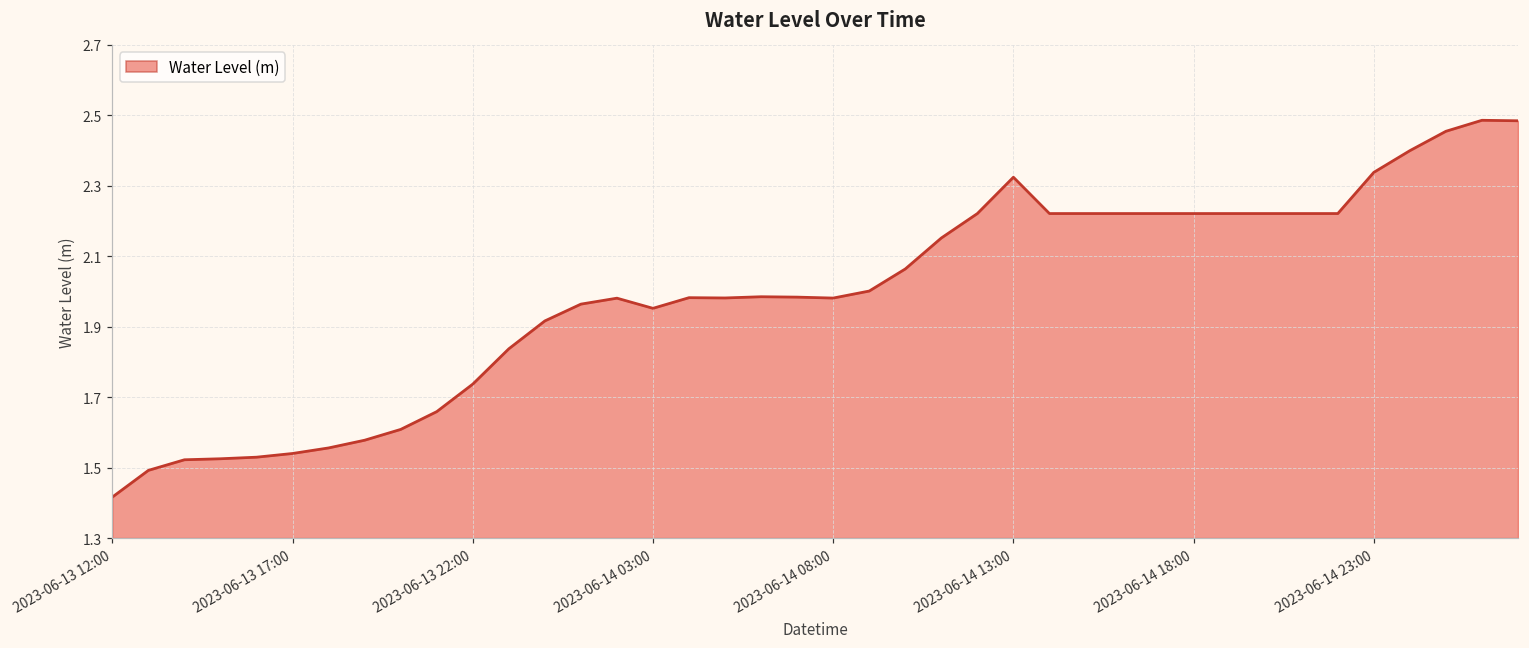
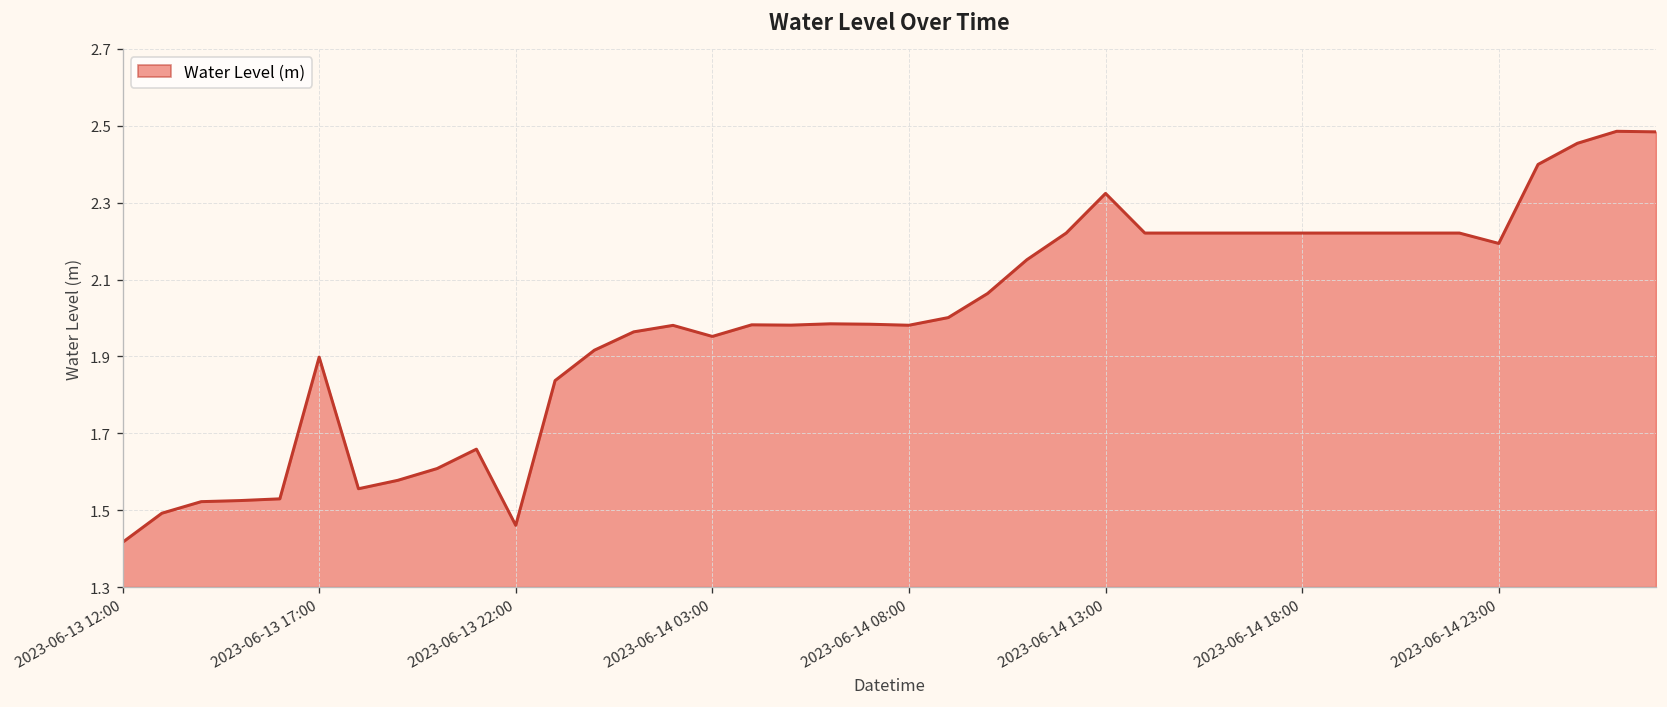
  {
    "2023-06-13 12:00": 1.42,
-   "2023-06-13 17:00": 1.54,
-   "2023-06-13 22:00": 1.74,
+   "2023-06-13 17:00": 1.90,
+   "2023-06-13 22:00": 1.46,
    "2023-06-14 03:00": 1.95,
    "2023-06-14 08:00": 1.98,
    "2023-06-14 13:00": 2.32,
    "2023-06-14 18:00": 2.22,
-   "2023-06-14 23:00": 2.34
+   "2023-06-14 23:00": 2.19
  }
